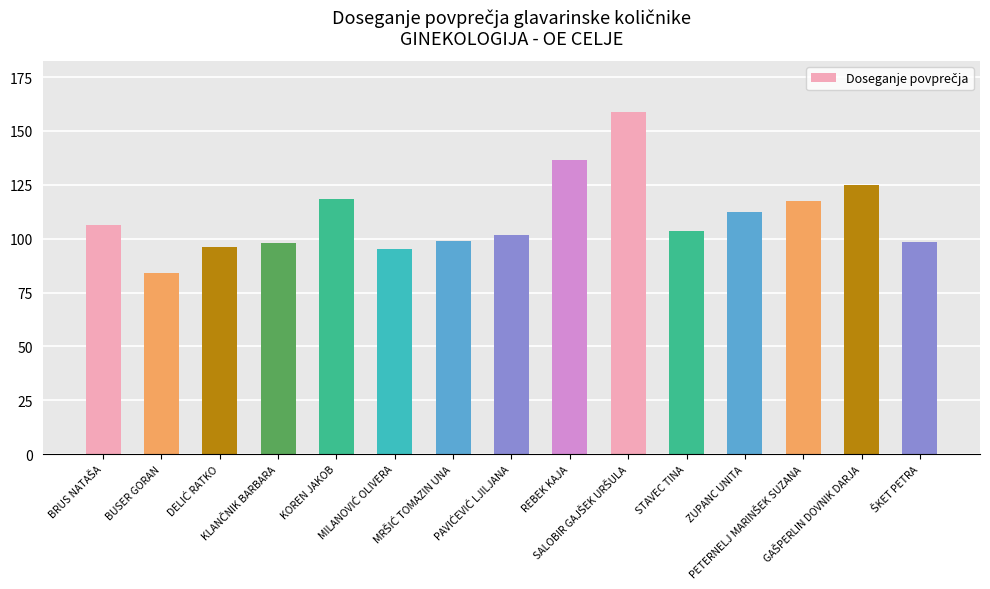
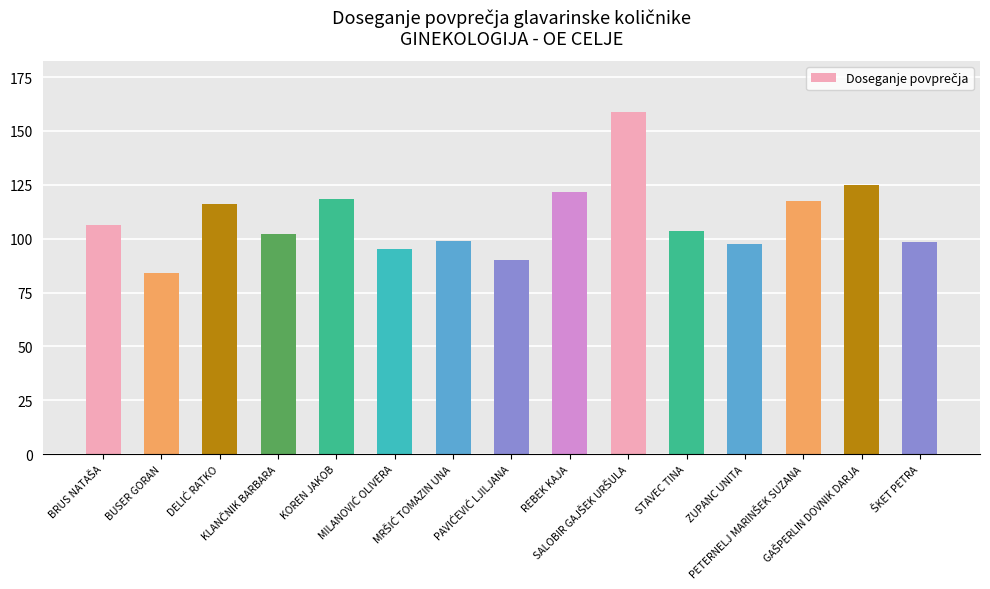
  {
    "BRUS NATAŠA": 106,
    "BUSER GORAN": 84,
-   "DELIĆ RATKO": 96,
-   "KLANČNIK BARBARA": 98,
+   "DELIĆ RATKO": 116,
+   "KLANČNIK BARBARA": 102,
    "KOREN JAKOB": 119,
    "MILANOVIĆ OLIVERA": 95,
    "MRŠIĆ TOMAZIN UNA": 99,
-   "PAVIĆEVIĆ LJILJANA": 102,
-   "REBEK KAJA": 136,
+   "PAVIĆEVIĆ LJILJANA": 90,
+   "REBEK KAJA": 122,
    "SALOBIR GAJŠEK URŠULA": 159,
    "STAVEC TINA": 104,
-   "ZUPANC UNITA": 112,
+   "ZUPANC UNITA": 97,
    "PETERNELJ MARINŠEK SUZANA": 117,
    "GAŠPERLIN DOVNIK DARJA": 125,
    "ŠKET PETRA": 98
  }
